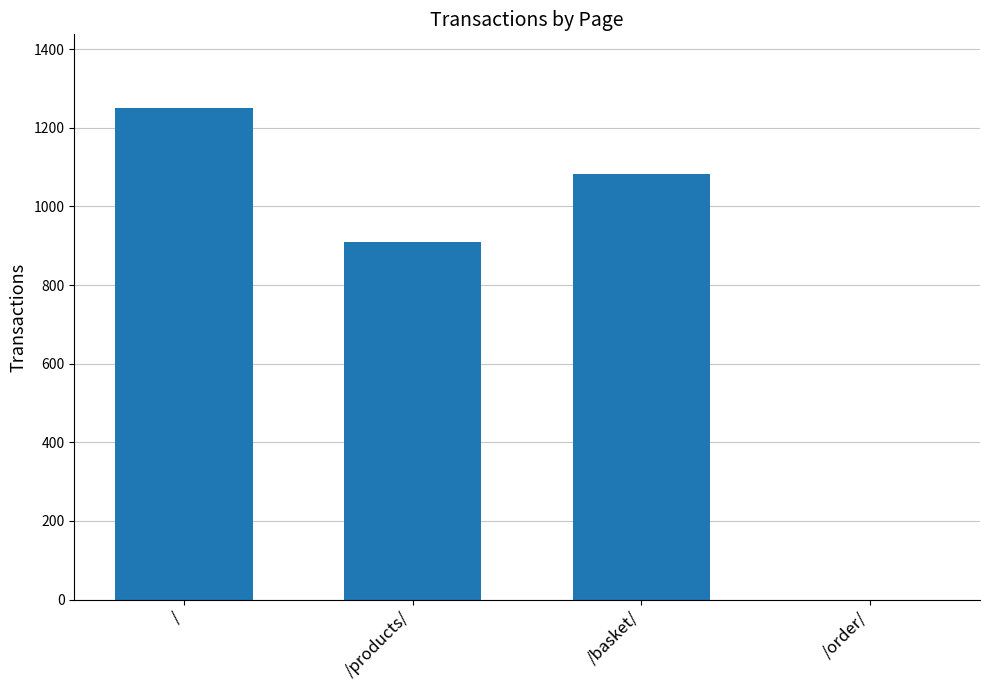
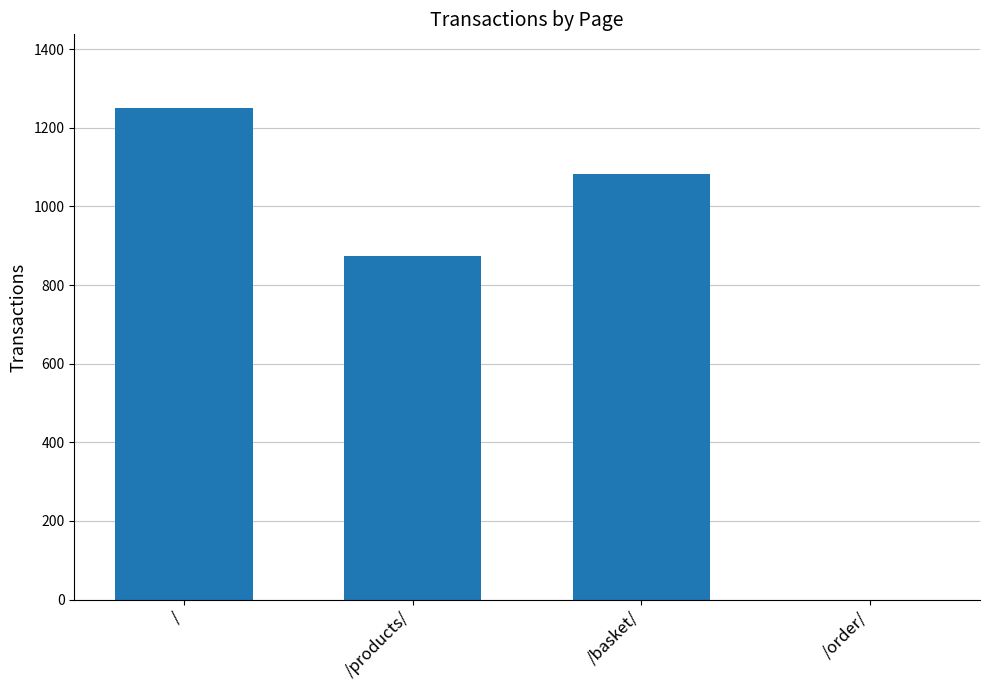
  {
    "/": 1250,
-   "/products/": 910,
+   "/products/": 880,
    "/basket/": 1080,
    "/order/": 0
  }
